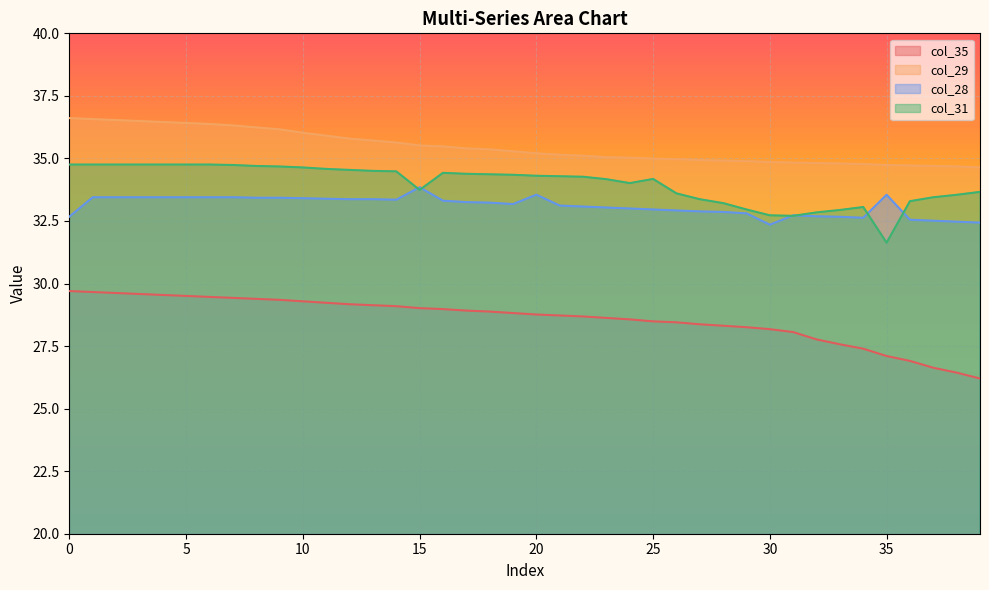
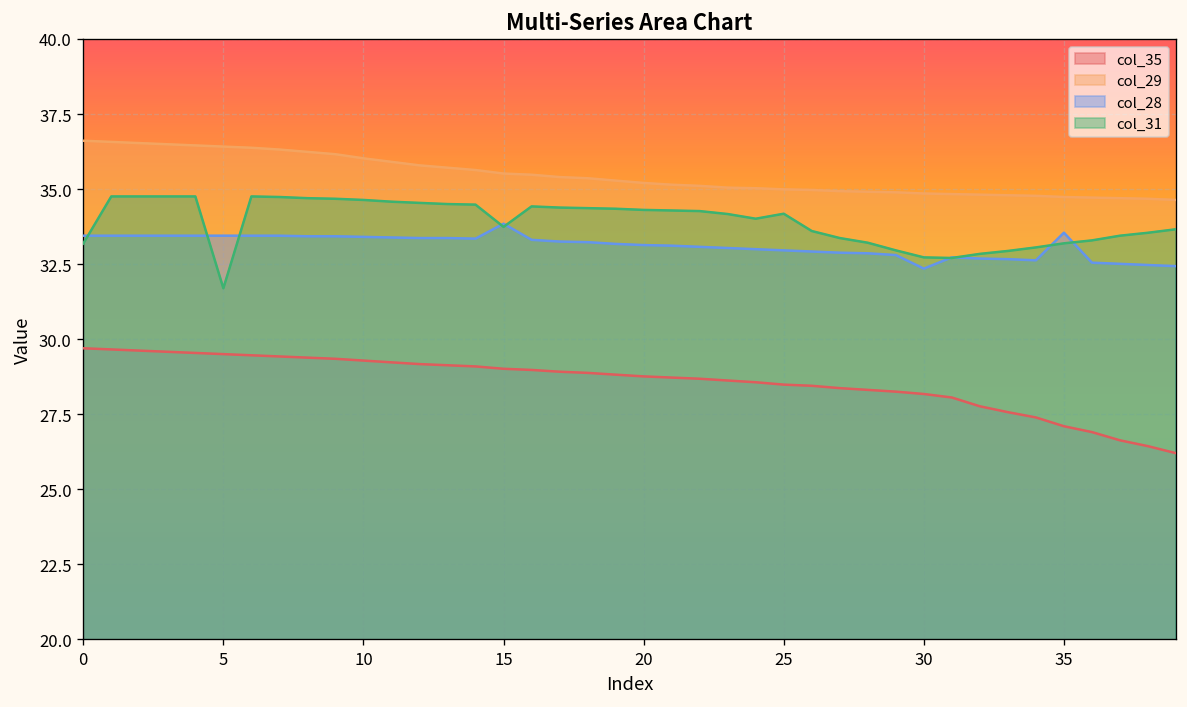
  {
    "col_28": {
-     "0": 32.7,
+     "0": 33.4,
      "5": 33.4,
      "10": 33.4,
      "15": 33.8,
-     "20": 33.6,
+     "20": 33.1,
      "25": 33.0,
      "30": 32.4,
      "35": 33.5
    },
    "col_31": {
-     "0": 34.8,
-     "5": 34.8,
+     "0": 33.2,
+     "5": 31.7,
      "10": 34.6,
      "15": 33.7,
      "20": 34.3,
      "25": 34.2,
      "30": 32.7,
-     "35": 31.6
+     "35": 33.2
    }
  }
